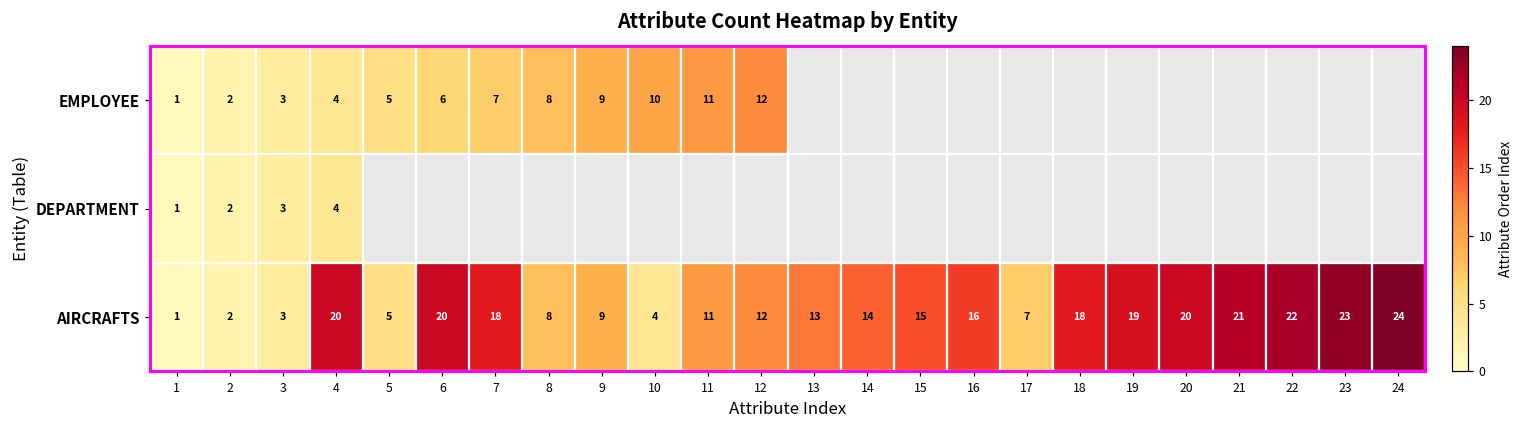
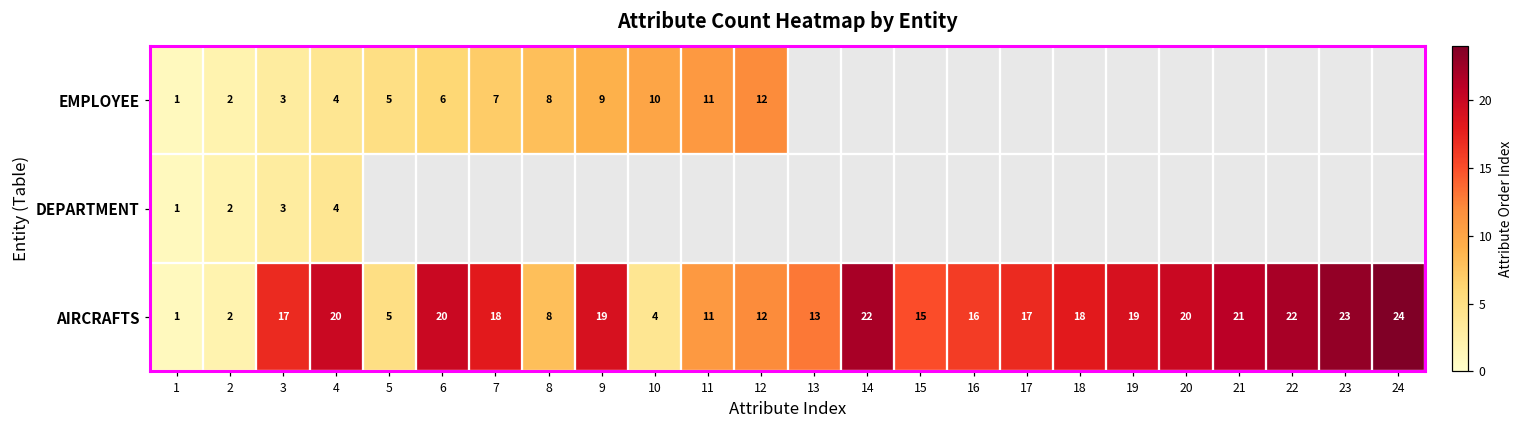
  {
    "EMPLOYEE": {
      "1": 1,
      "2": 2,
      "3": 3,
      "4": 4,
      "5": 5,
      "6": 6,
      "7": 7,
      "8": 8,
      "9": 9,
      "10": 10,
      "11": 11,
      "12": 12
    },
    "DEPARTMENT": {
      "1": 1,
      "2": 2,
      "3": 3,
      "4": 4
    },
    "AIRCRAFTS": {
      "1": 1,
      "2": 2,
-     "3": 3,
+     "3": 17,
      "4": 20,
      "5": 5,
      "6": 20,
      "7": 18,
      "8": 8,
-     "9": 9,
+     "9": 19,
      "10": 4,
      "11": 11,
      "12": 12,
      "13": 13,
-     "14": 14,
+     "14": 22,
      "15": 15,
      "16": 16,
-     "17": 7,
+     "17": 17,
      "18": 18,
      "19": 19,
      "20": 20,
      "21": 21,
      "22": 22,
      "23": 23,
      "24": 24
    }
  }
